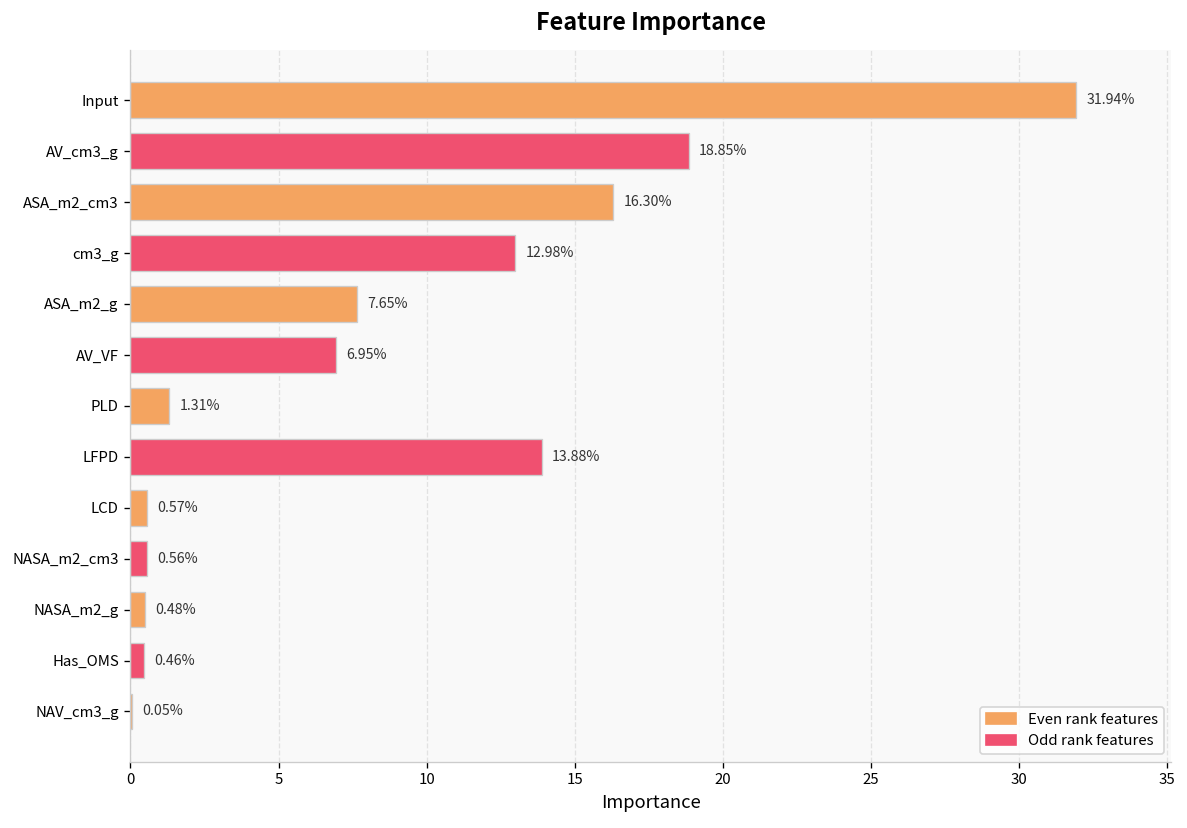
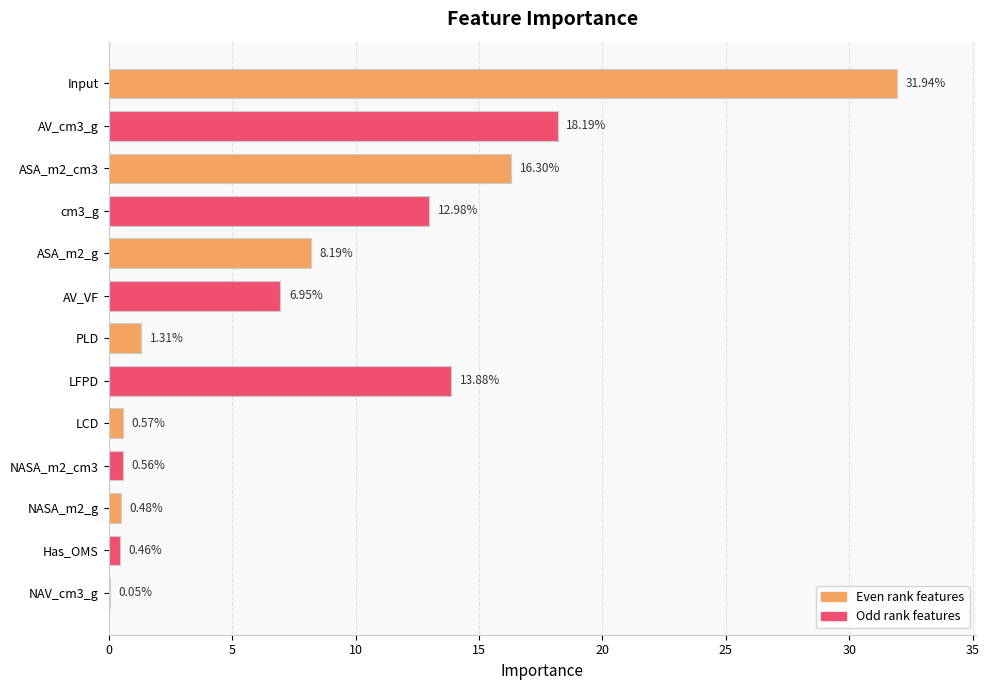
  {
    "Input": "31.94%",
-   "AV_cm3_g": "18.85%",
+   "AV_cm3_g": "18.19%",
    "ASA_m2_cm3": "16.30%",
    "cm3_g": "12.98%",
-   "ASA_m2_g": "7.65%",
+   "ASA_m2_g": "8.19%",
    "AV_VF": "6.95%",
    "PLD": "1.31%",
    "LFPD": "13.88%",
    "LCD": "0.57%",
    "NASA_m2_cm3": "0.56%",
    "NASA_m2_g": "0.48%",
    "Has_OMS": "0.46%",
    "NAV_cm3_g": "0.05%"
  }
